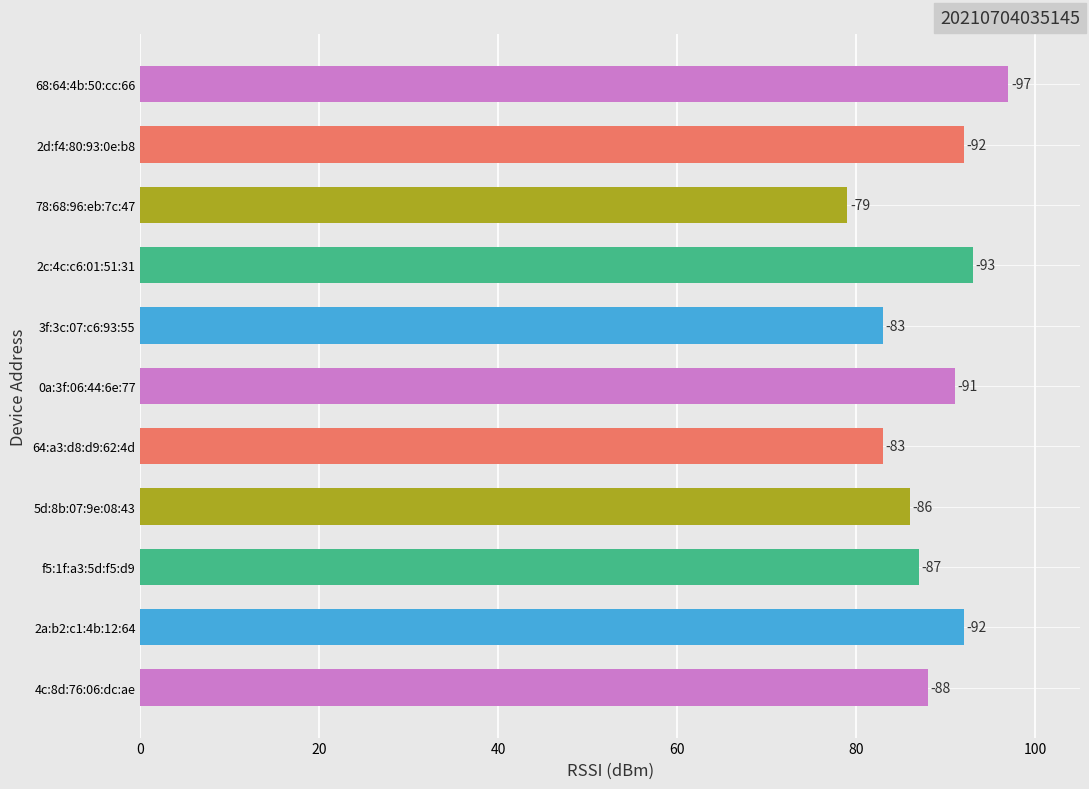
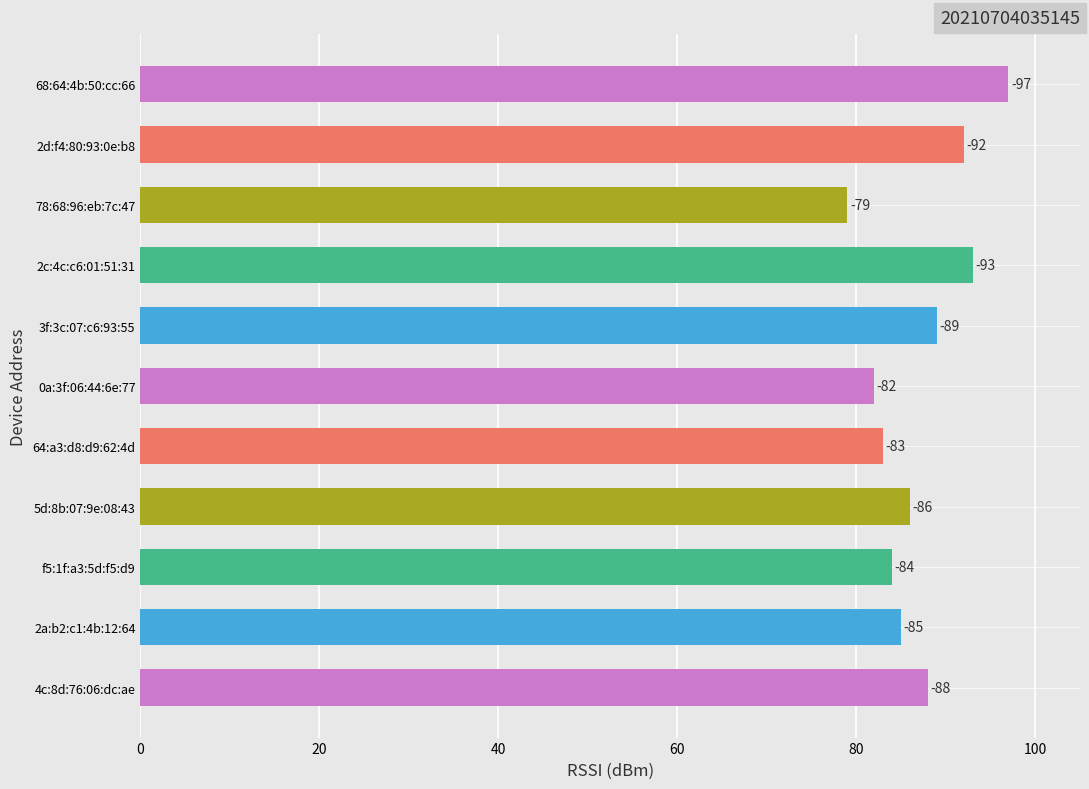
  {
-   "3f:3c:07:c6:93:55": -83,
-   "0a:3f:06:44:6e:77": -91,
-   "f5:1f:a3:5d:f5:d9": -87,
-   "2a:b2:c1:4b:12:64": -92
+   "3f:3c:07:c6:93:55": -89,
+   "0a:3f:06:44:6e:77": -82,
+   "f5:1f:a3:5d:f5:d9": -84,
+   "2a:b2:c1:4b:12:64": -85
  }
